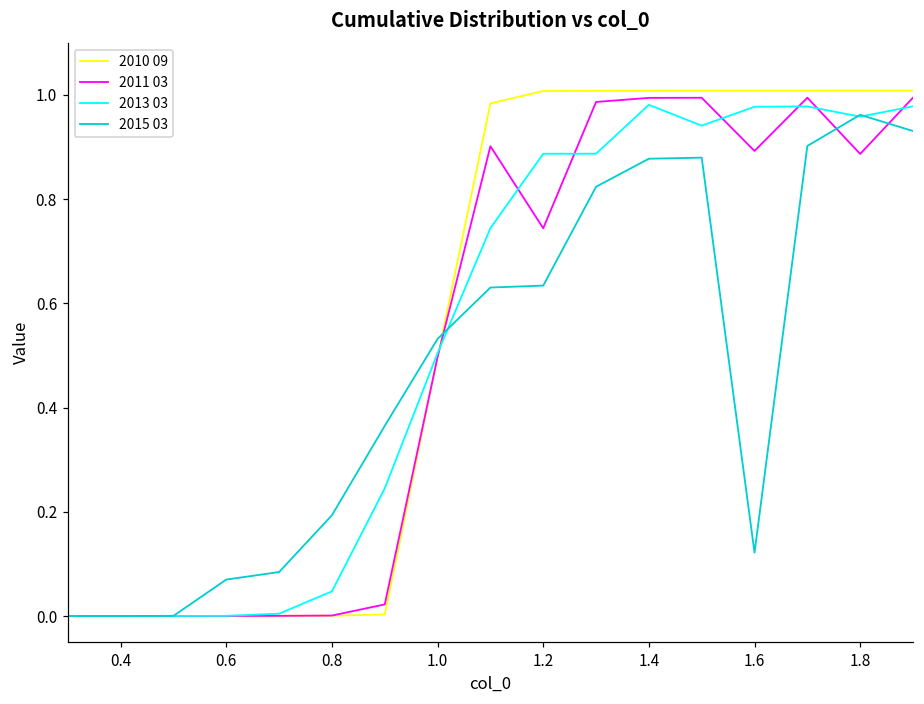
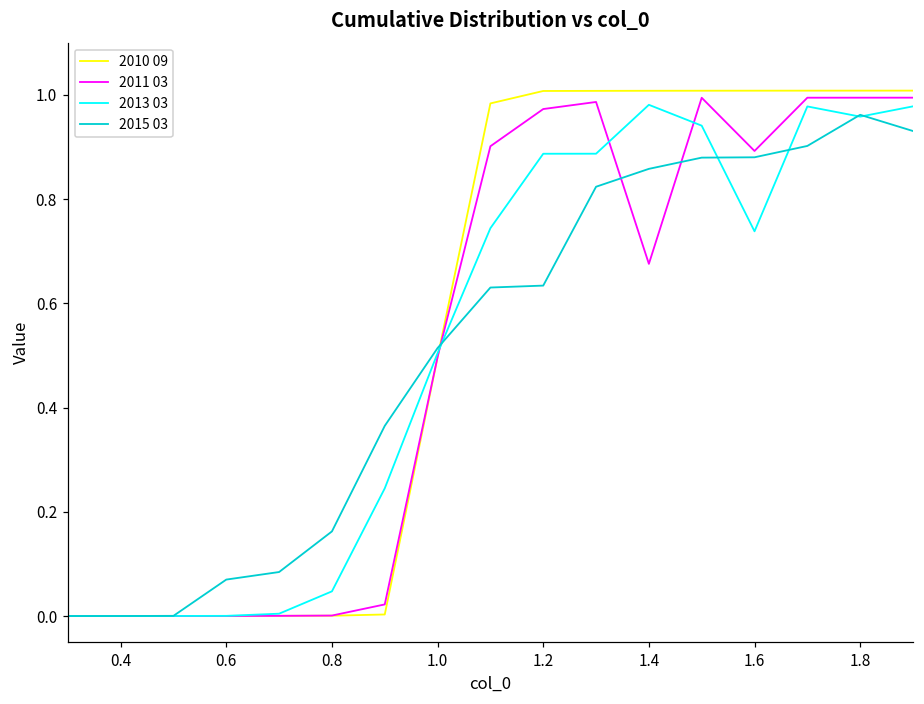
  {
    "2010 09": {
      "1.2": 1.01,
      "1.4": 1.01,
      "1.6": 1.01,
      "1.8": 1.01
    },
    "2011 03": {
-     "1.2": 0.74,
-     "1.4": 0.99,
+     "1.2": 0.97,
+     "1.4": 0.68,
      "1.6": 0.89,
-     "1.8": 0.89
+     "1.8": 0.99
    },
    "2013 03": {
      "0.8": 0.05,
      "1.0": 0.50,
      "1.2": 0.89,
      "1.4": 0.98,
-     "1.6": 0.98
+     "1.6": 0.74
    },
    "2015 03": {
      "0.6": 0.07,
-     "0.8": 0.19,
-     "1.0": 0.53,
+     "0.8": 0.16,
+     "1.0": 0.51,
      "1.2": 0.63,
-     "1.4": 0.88,
-     "1.6": 0.12
+     "1.4": 0.86,
+     "1.6": 0.88
    }
  }
